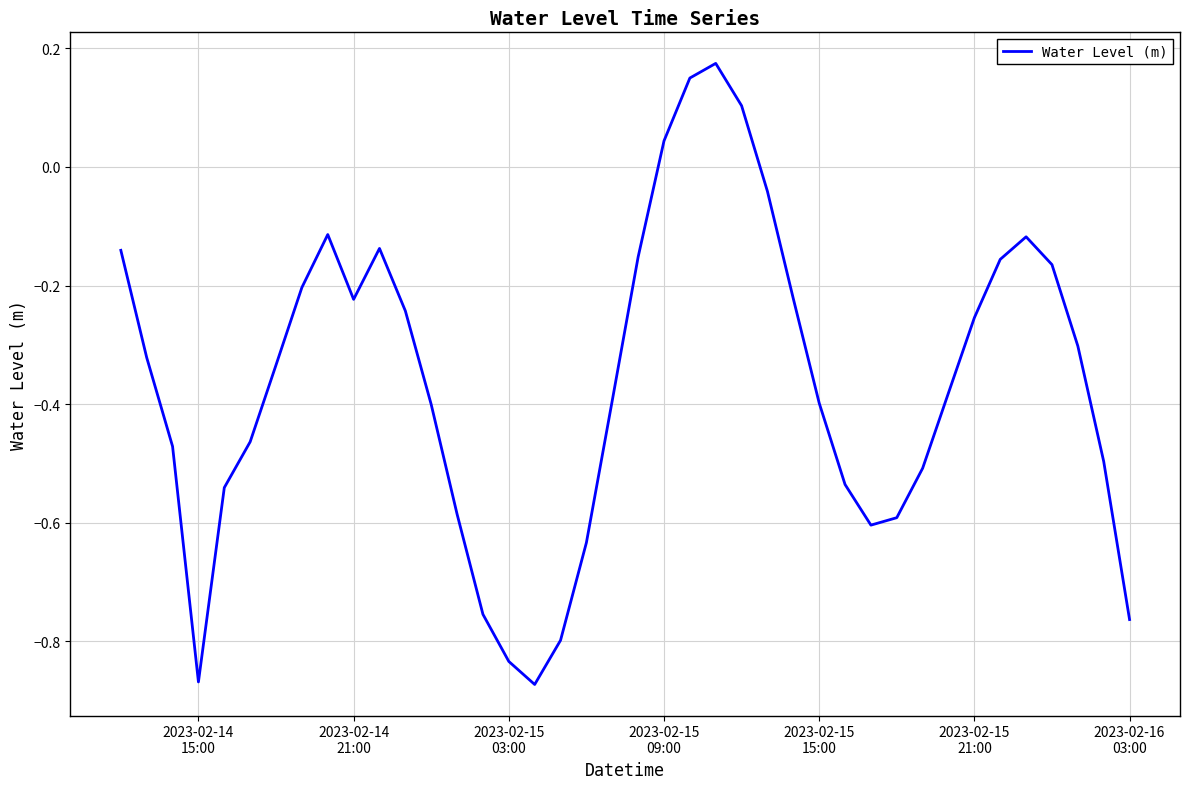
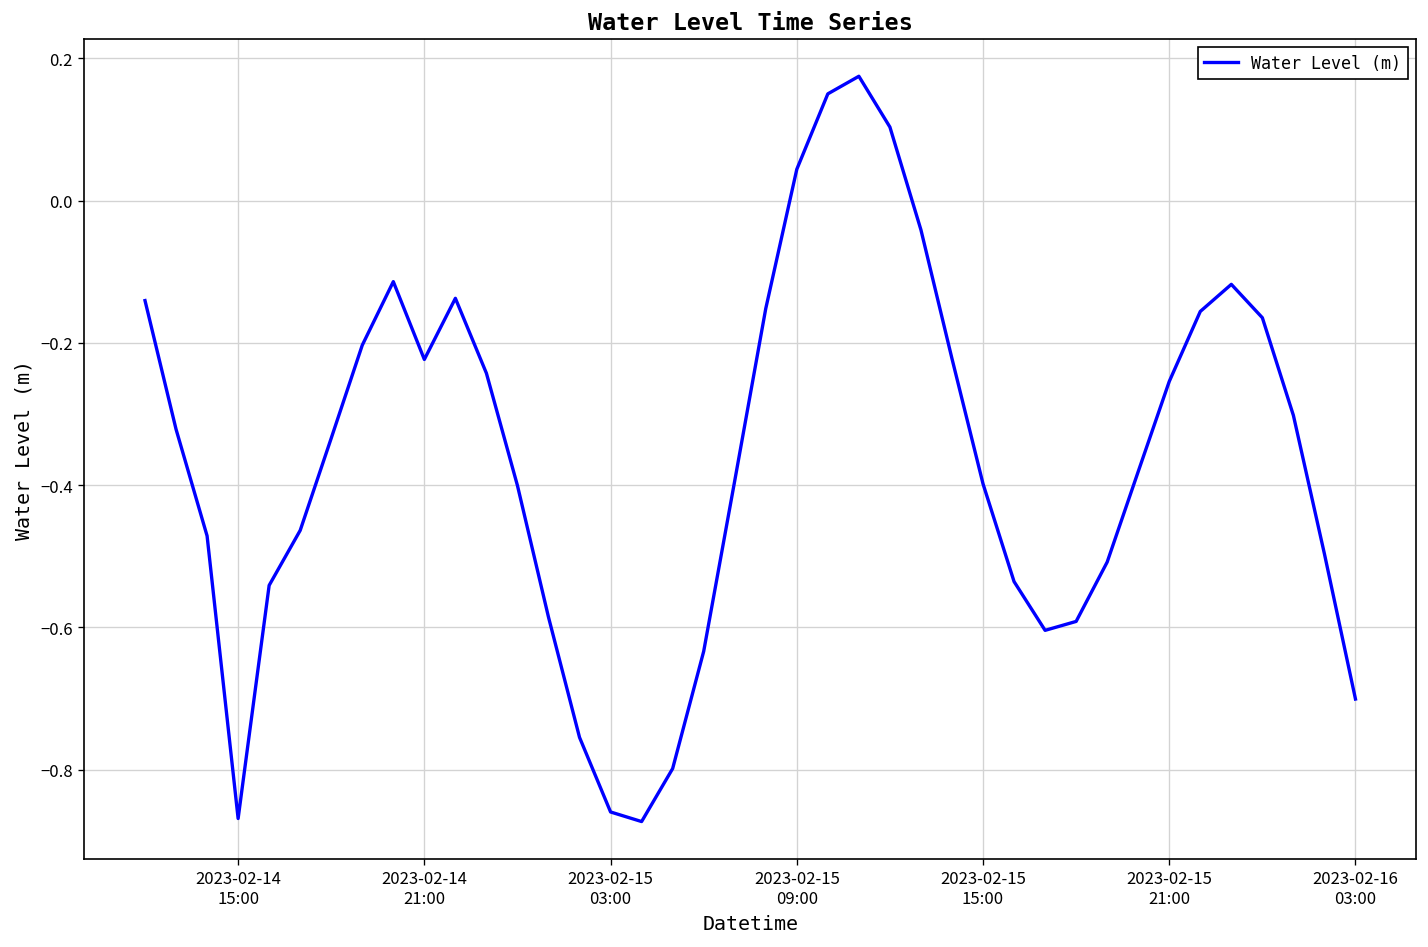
  {
    "2023-02-14 15:00": -0.87,
    "2023-02-14 21:00": -0.22,
-   "2023-02-15 03:00": -0.83,
+   "2023-02-15 03:00": -0.86,
    "2023-02-15 09:00": 0.04,
    "2023-02-15 15:00": -0.40,
    "2023-02-15 21:00": -0.25,
-   "2023-02-16 03:00": -0.76
+   "2023-02-16 03:00": -0.70
  }
